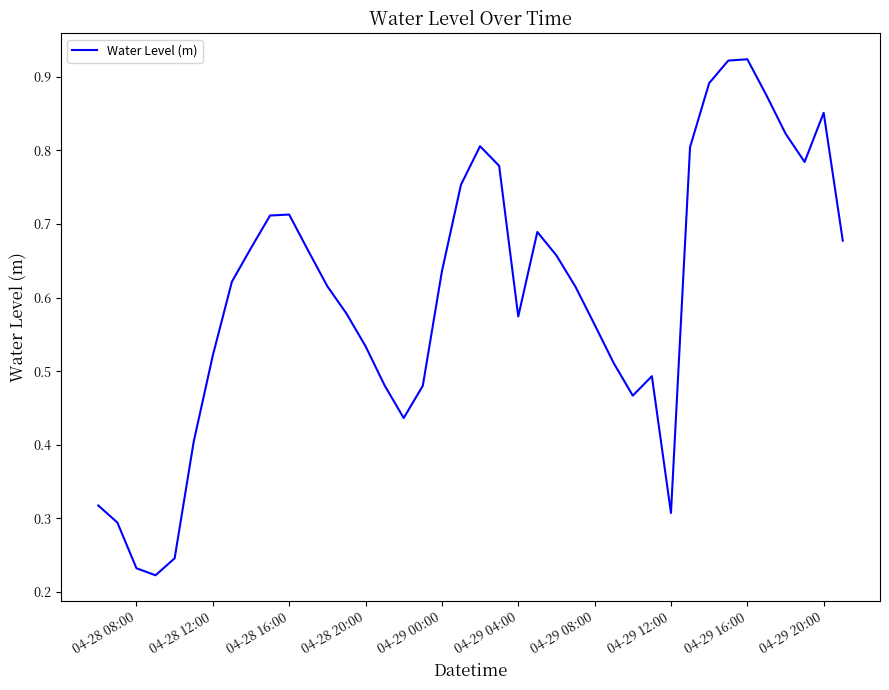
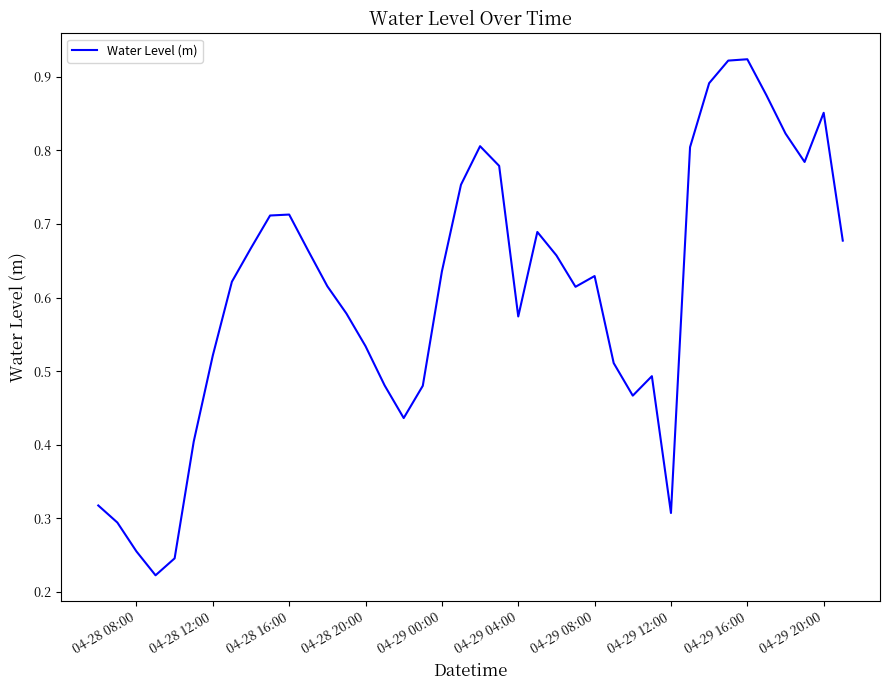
  {
-   "04-28 08:00": 0.23,
+   "04-28 08:00": 0.26,
    "04-28 12:00": 0.52,
    "04-28 16:00": 0.71,
    "04-28 20:00": 0.53,
    "04-29 00:00": 0.64,
    "04-29 04:00": 0.57,
-   "04-29 08:00": 0.56,
+   "04-29 08:00": 0.63,
    "04-29 12:00": 0.31,
    "04-29 16:00": 0.92,
    "04-29 20:00": 0.85
  }
